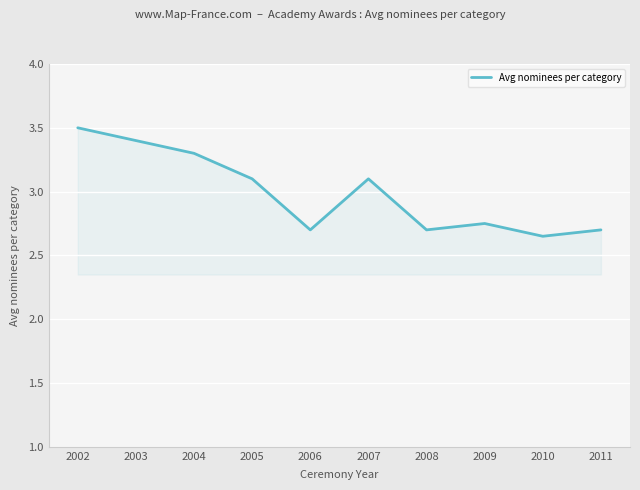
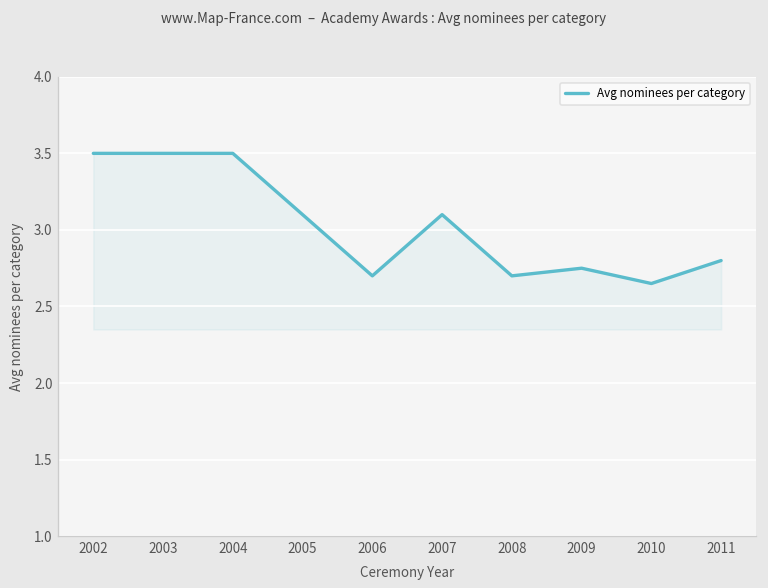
  {
    "2002": 3.5,
-   "2003": 3.4,
-   "2004": 3.3,
+   "2003": 3.5,
+   "2004": 3.5,
    "2005": 3.1,
    "2006": 2.7,
    "2007": 3.1,
    "2008": 2.7,
    "2009": 2.75,
    "2010": 2.65,
-   "2011": 2.7
+   "2011": 2.8
  }
